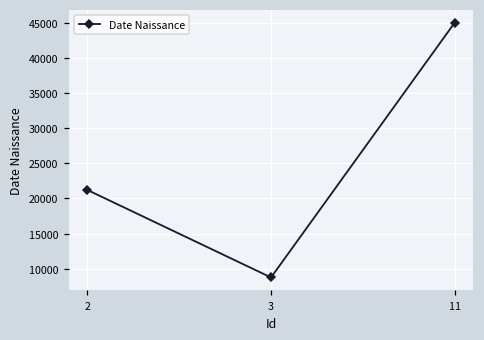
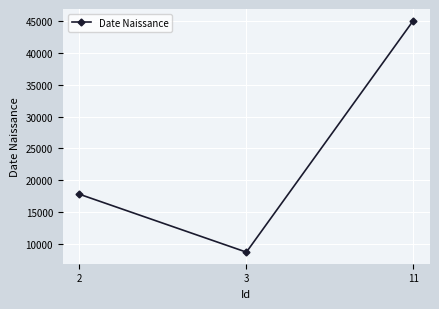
  {
-   "2": 21000,
+   "2": 18000,
    "3": 9000,
    "11": 45000
  }
